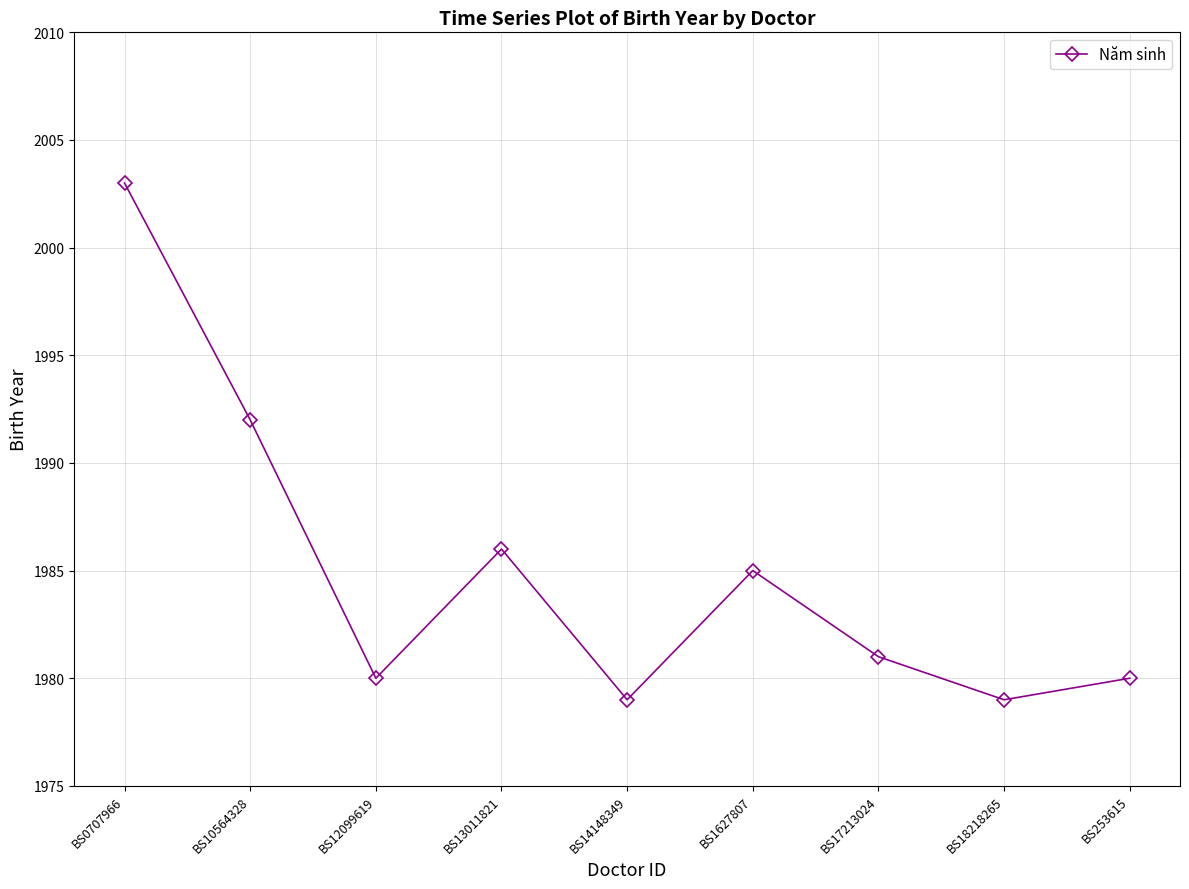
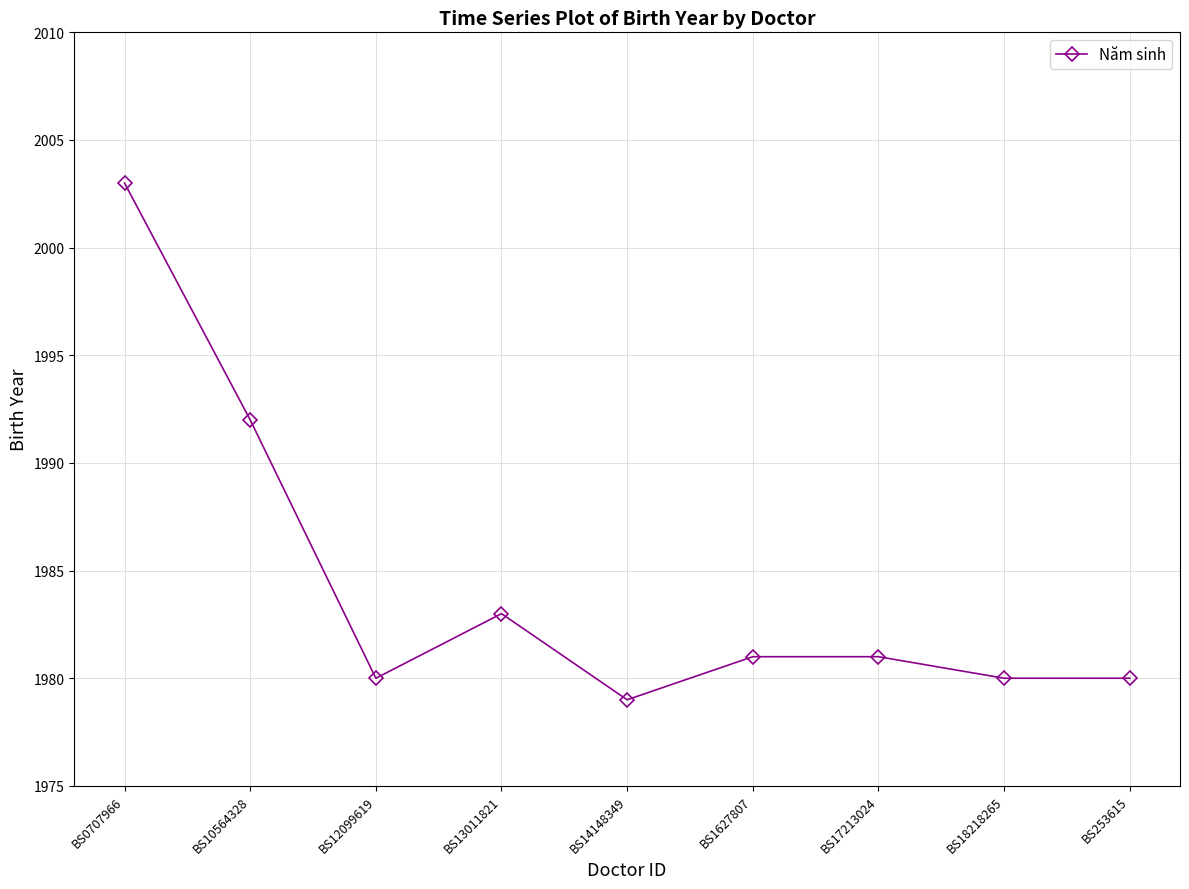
  {
    "BS0707966": 2003,
    "BS10564328": 1992,
    "BS12099619": 1980,
-   "BS13011821": 1986,
+   "BS13011821": 1983,
    "BS14148349": 1979,
-   "BS1627807": 1985,
+   "BS1627807": 1981,
    "BS17213024": 1981,
-   "BS18218265": 1979,
+   "BS18218265": 1980,
    "BS253615": 1980
  }
